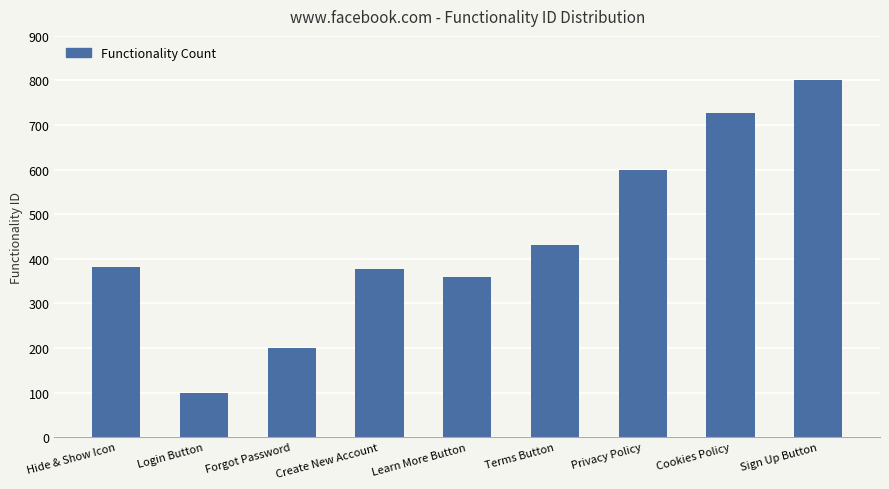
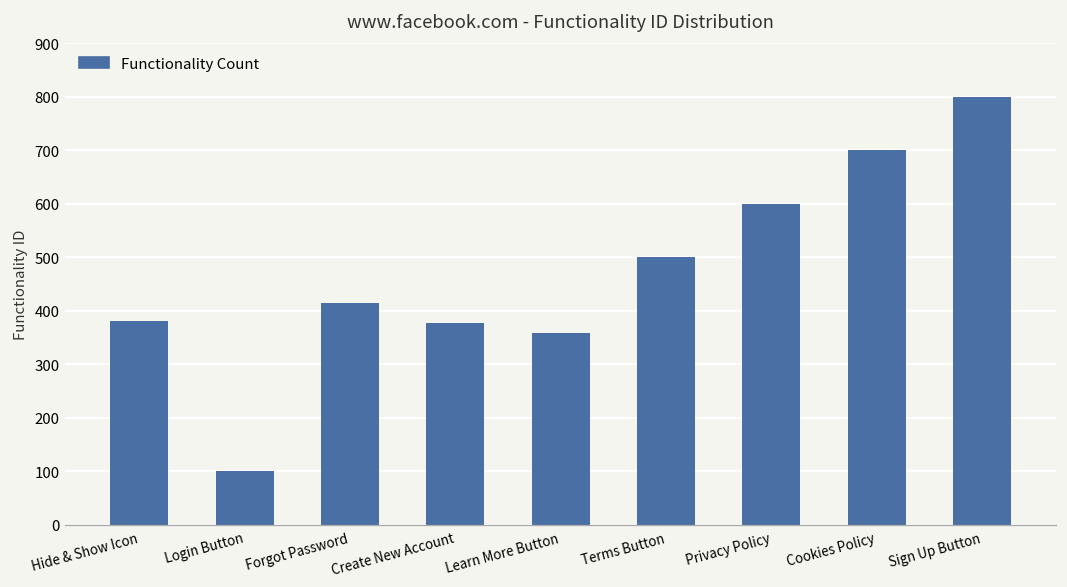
  {
    "Hide & Show Icon": 380,
    "Login Button": 100,
-   "Forgot Password": 200,
+   "Forgot Password": 420,
    "Create New Account": 380,
    "Learn More Button": 360,
-   "Terms Button": 430,
+   "Terms Button": 500,
    "Privacy Policy": 600,
-   "Cookies Policy": 730,
+   "Cookies Policy": 700,
    "Sign Up Button": 800
  }
